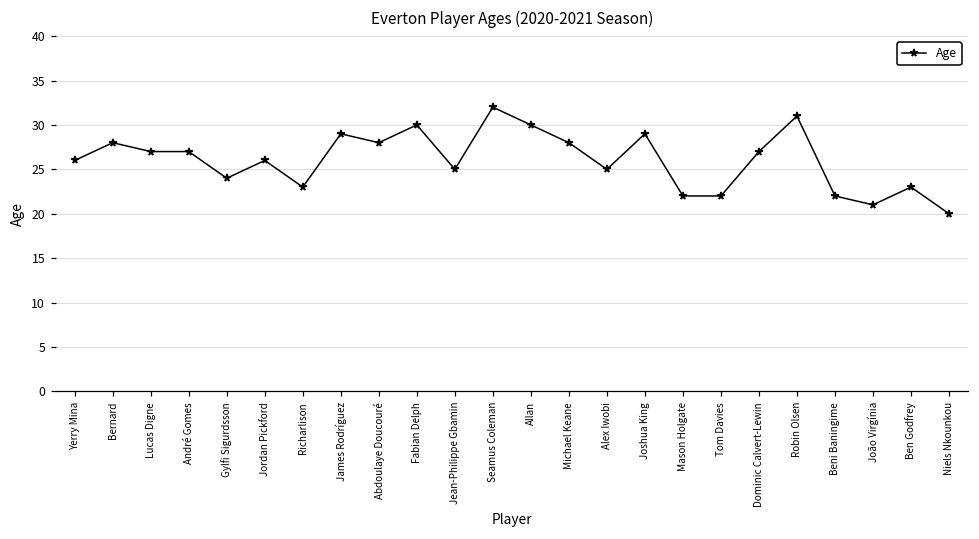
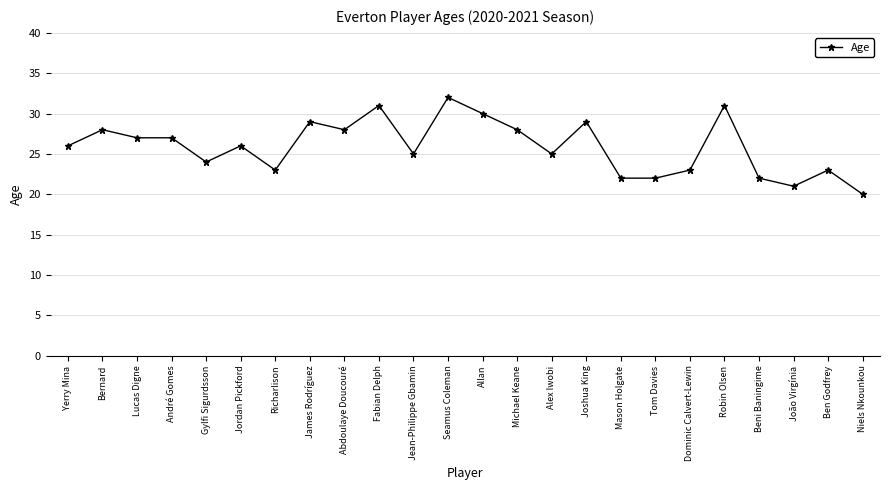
  {
    "Yerry Mina": 26,
    "Bernard": 28,
    "Lucas Digne": 27,
    "André Gomes": 27,
    "Gylfi Sigurdsson": 24,
    "Jordan Pickford": 26,
    "Richarlison": 23,
    "James Rodríguez": 29,
    "Abdoulaye Doucouré": 28,
-   "Fabian Delph": 30,
+   "Fabian Delph": 31,
    "Jean-Philippe Gbamin": 25,
    "Seamus Coleman": 32,
    "Allan": 30,
    "Michael Keane": 28,
    "Alex Iwobi": 25,
    "Joshua King": 29,
    "Mason Holgate": 22,
    "Tom Davies": 22,
-   "Dominic Calvert-Lewin": 27,
+   "Dominic Calvert-Lewin": 23,
    "Robin Olsen": 31,
    "Beni Baningime": 22,
    "João Virgínia": 21,
    "Ben Godfrey": 23,
    "Niels Nkounkou": 20
  }
